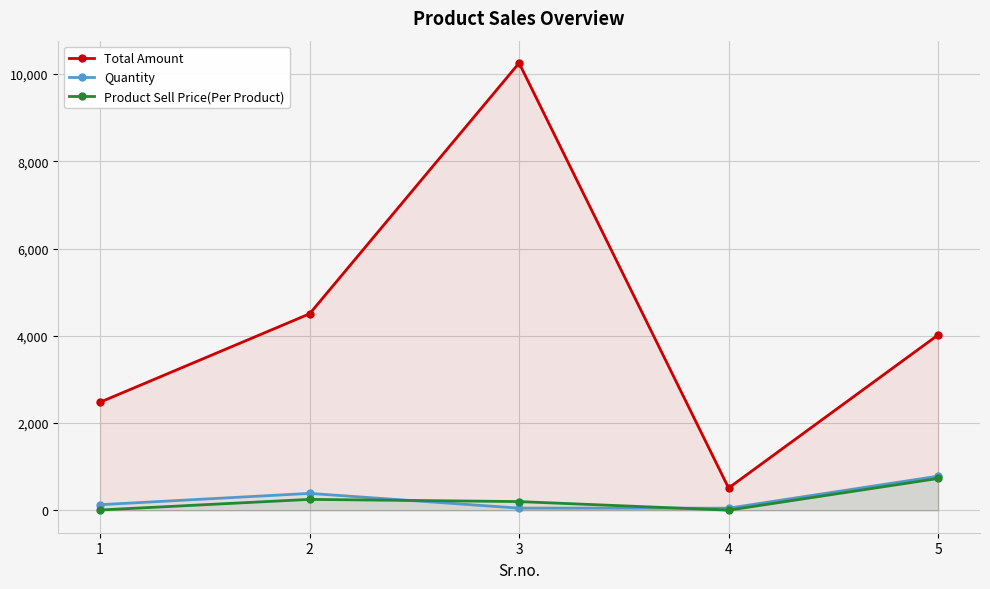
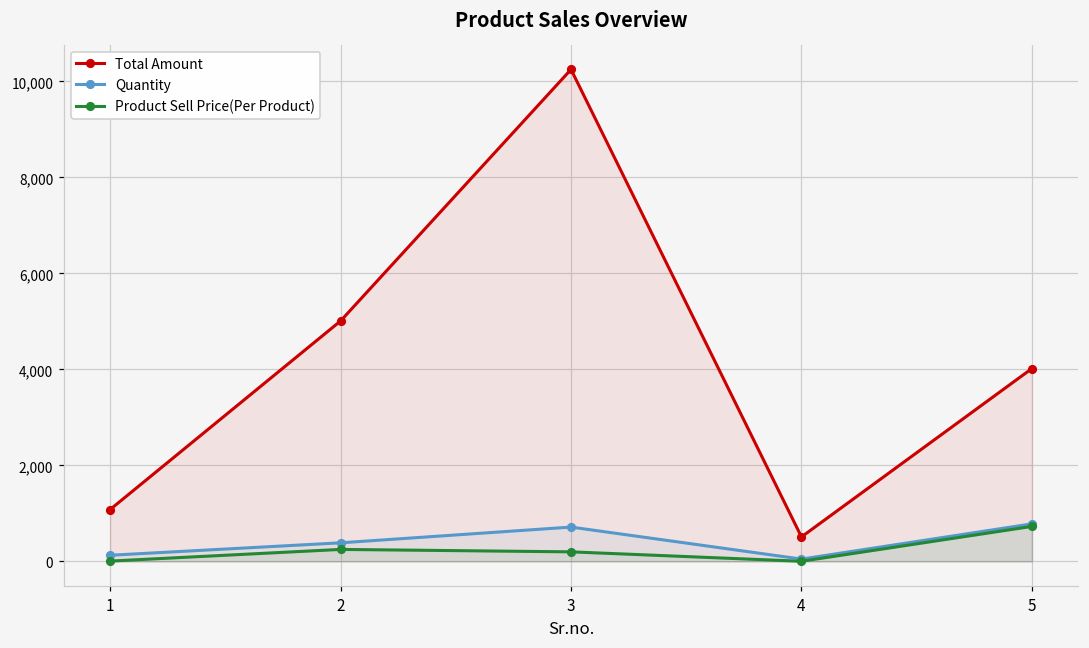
  {
    "Total Amount": {
-     "1": "2,500",
-     "2": "4,500",
+     "1": "1,100",
+     "2": "5,000",
      "3": "10,300",
      "4": "500",
      "5": "4,000"
    },
    "Quantity": {
      "1": "100",
      "2": "400",
-     "3": "100"
+     "3": "700"
    },
    "Product Sell Price(Per Product)": {
      "1": "0",
      "2": "300",
      "3": "200"
    }
  }
